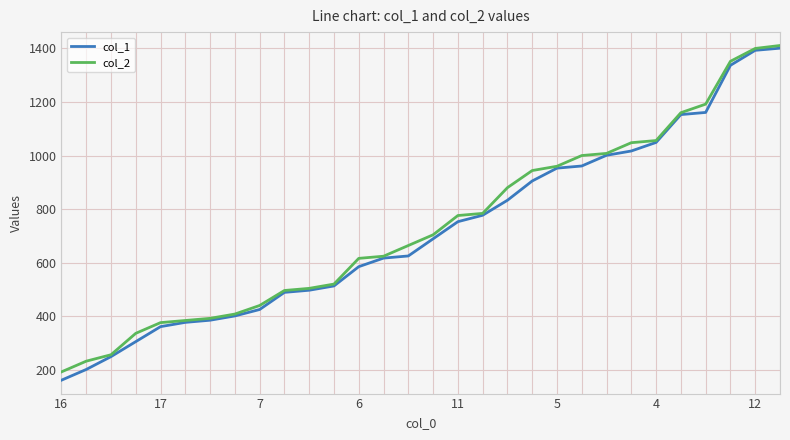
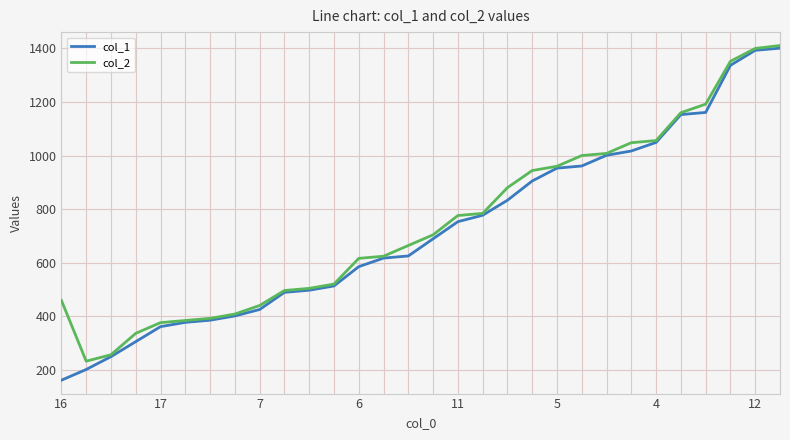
  {
    "col_1": {
      "16": 160
    },
    "col_2": {
-     "16": 190
+     "16": 460
    }
  }
